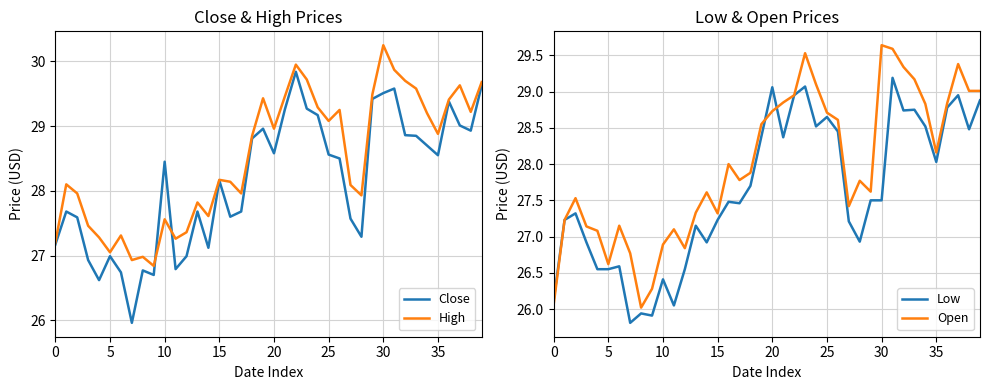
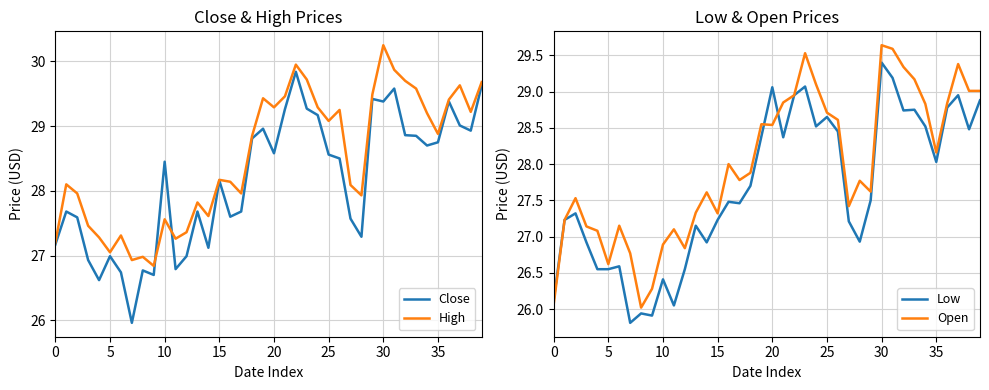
  {
    "Close & High Prices": {
      "Close": {
        "5": 27.0,
        "10": 28.5,
        "20": 28.6,
        "25": 28.6,
-       "30": 29.5,
-       "35": 28.6
+       "30": 29.4,
+       "35": 28.8
      },
      "High": {
        "5": 27.1,
        "10": 27.6,
-       "20": 29.0,
+       "20": 29.3,
        "25": 29.1,
        "30": 30.3,
        "35": 28.9
      }
    },
    "Low & Open Prices": {
      "Low": {
        "0": 26.1,
        "5": 26.6,
        "10": 26.4,
        "15": 27.2,
        "20": 29.1,
        "25": 28.7,
-       "30": 27.5,
+       "30": 29.4,
        "35": 28.0
      },
      "Open": {
        "0": 26.1,
        "5": 26.6,
        "10": 26.9,
        "15": 27.3,
-       "20": 28.7,
+       "20": 28.5,
        "25": 28.7,
        "30": 29.6,
        "35": 28.2
      }
    }
  }
